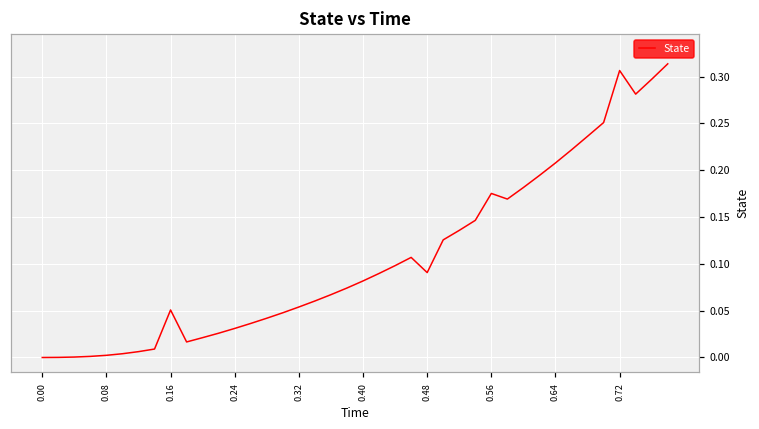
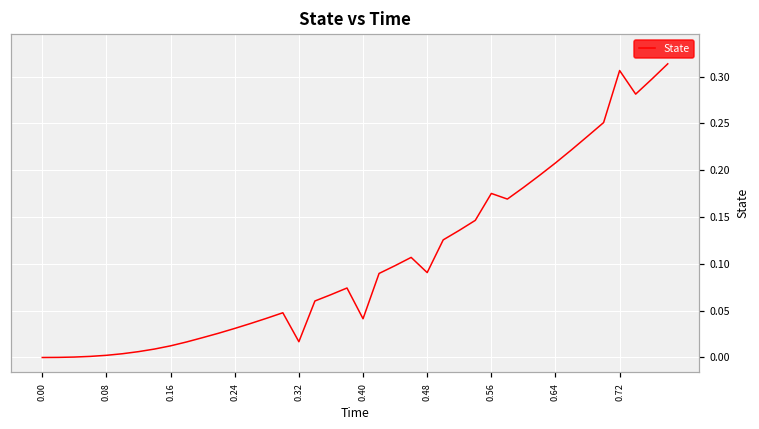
  {
    "0.00": 0.00,
    "0.08": 0.00,
-   "0.16": 0.05,
+   "0.16": 0.01,
    "0.24": 0.03,
-   "0.32": 0.05,
-   "0.40": 0.08,
+   "0.32": 0.02,
+   "0.40": 0.04,
    "0.48": 0.09,
    "0.56": 0.18,
    "0.64": 0.21,
    "0.72": 0.31
  }
